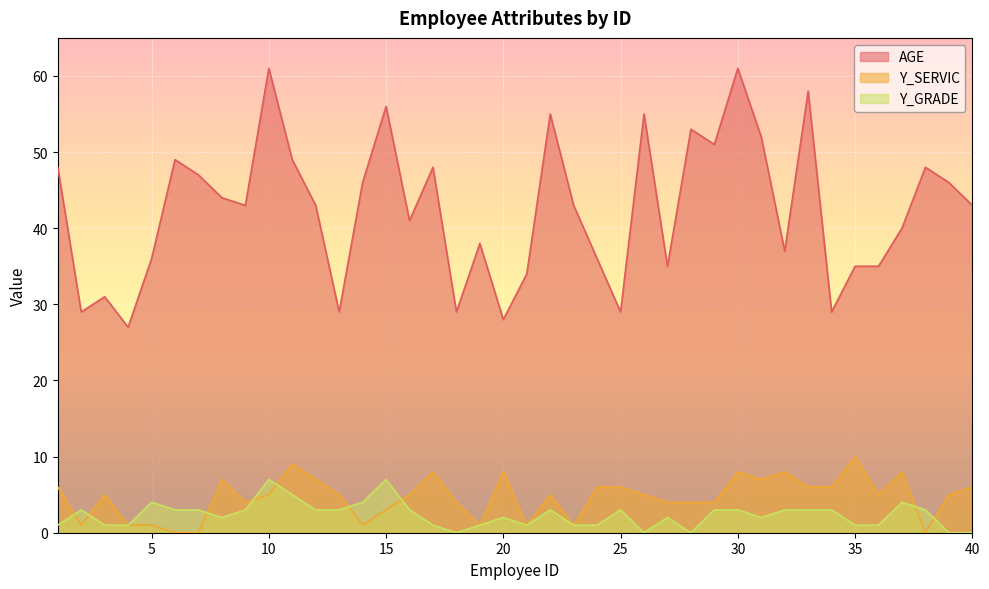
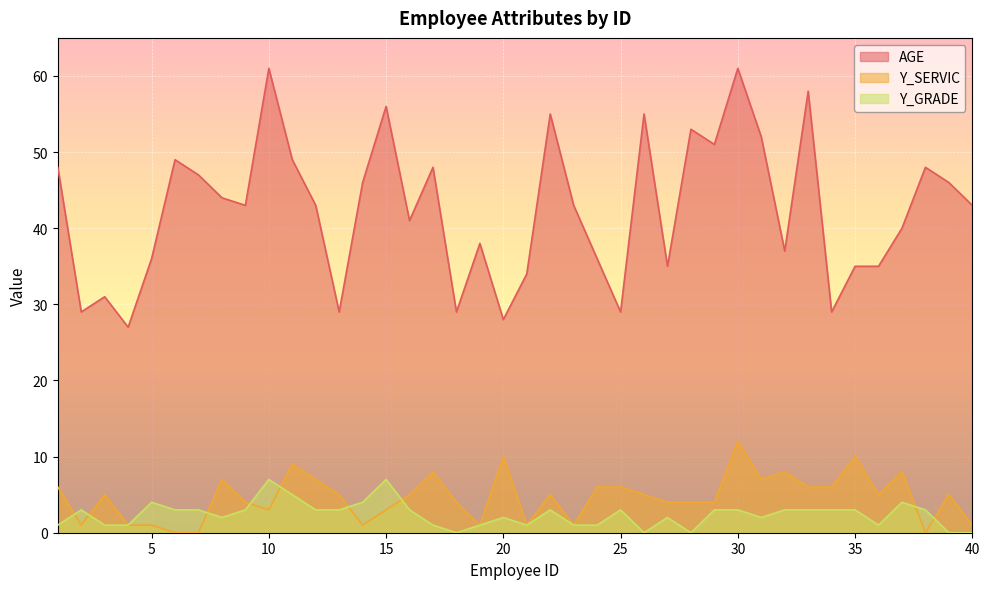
  {
    "AGE": {
      "5": 36,
      "10": 61,
      "15": 56,
      "20": 28,
      "25": 29,
      "30": 61,
      "35": 35,
      "40": 43
    },
    "Y_SERVIC": {
      "5": 1,
-     "10": 5,
+     "10": 3,
      "15": 3,
-     "20": 8,
+     "20": 10,
      "25": 6,
-     "30": 8,
+     "30": 12,
      "35": 10,
-     "40": 6
+     "40": 1
    },
    "Y_GRADE": {
      "5": 4,
      "10": 7,
      "15": 7,
      "20": 2,
      "25": 3,
      "30": 3,
-     "35": 1,
+     "35": 3,
      "40": 0
    }
  }
